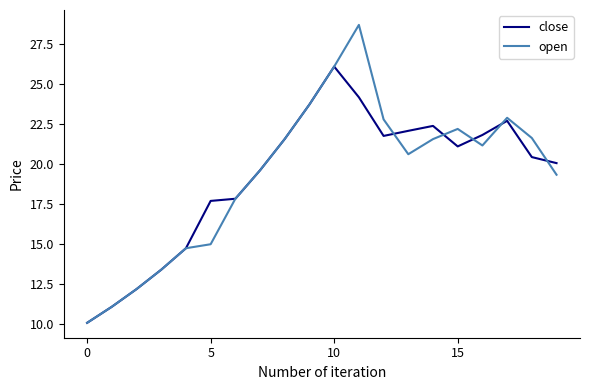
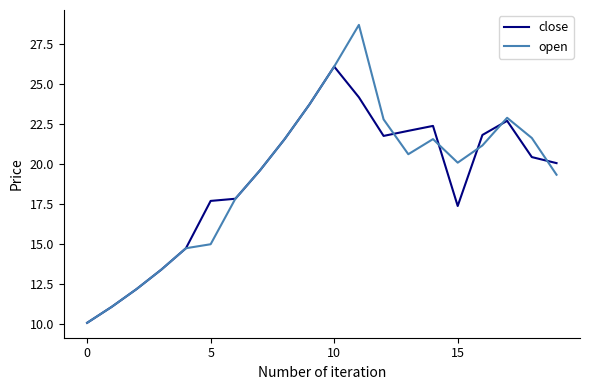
  {
    "close": {
      "5": 17.7,
-     "15": 21.1
+     "15": 17.4
    },
    "open": {
      "5": 15.0,
-     "15": 22.2
+     "15": 20.1
    }
  }
